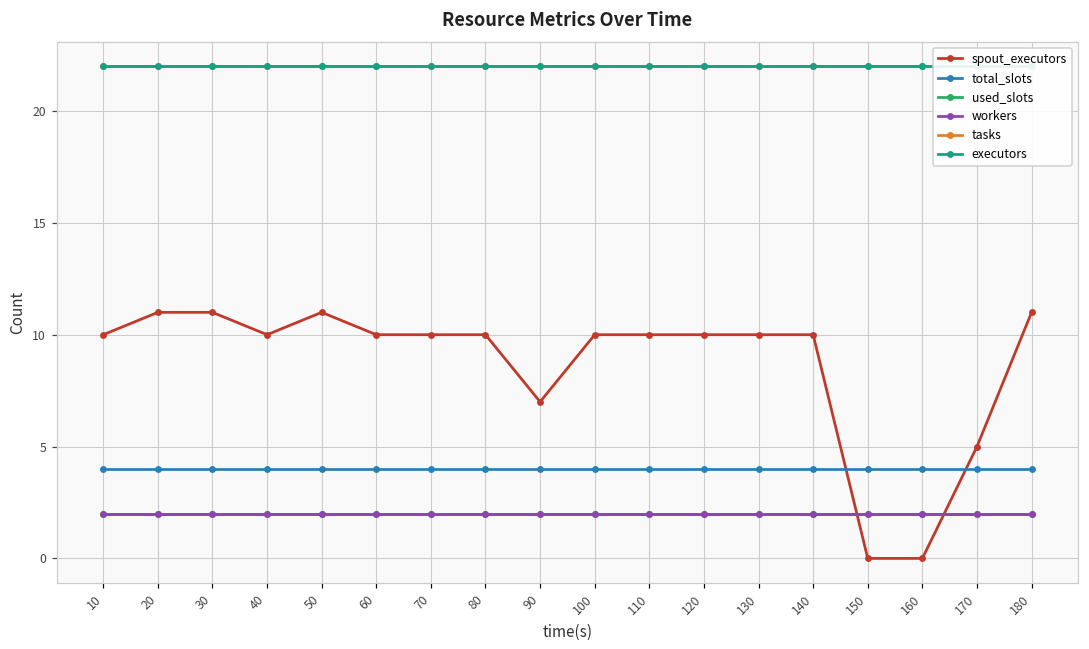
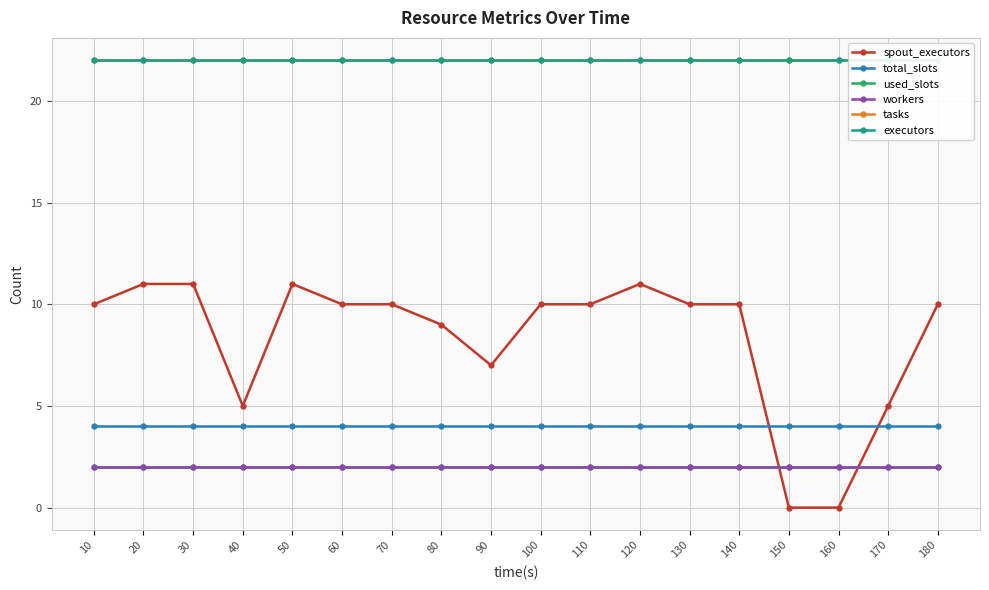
  {
    "spout_executors": {
      "10": 10,
      "20": 11,
      "30": 11,
-     "40": 10,
+     "40": 5,
      "50": 11,
      "60": 10,
      "70": 10,
-     "80": 10,
+     "80": 9,
      "90": 7,
      "100": 10,
      "110": 10,
-     "120": 10,
+     "120": 11,
      "130": 10,
      "140": 10,
      "150": 0,
      "160": 0,
      "170": 5,
-     "180": 11
+     "180": 10
    },
    "total_slots": {
      "10": 4,
      "20": 4,
      "30": 4,
      "40": 4,
      "50": 4,
      "60": 4,
      "70": 4,
      "80": 4,
      "90": 4,
      "100": 4,
      "110": 4,
      "120": 4,
      "130": 4,
      "140": 4,
      "150": 4,
      "160": 4,
      "170": 4,
      "180": 4
    },
    "workers": {
      "10": 2,
      "20": 2,
      "30": 2,
      "40": 2,
      "50": 2,
      "60": 2,
      "70": 2,
      "80": 2,
      "90": 2,
      "100": 2,
      "110": 2,
      "120": 2,
      "130": 2,
      "140": 2,
      "150": 2,
      "160": 2,
      "170": 2,
      "180": 2
    },
    "executors": {
      "10": 22,
      "20": 22,
      "30": 22,
      "40": 22,
      "50": 22,
      "60": 22,
      "70": 22,
      "80": 22,
      "90": 22,
      "100": 22,
      "110": 22,
      "120": 22,
      "130": 22,
      "140": 22,
      "150": 22,
      "160": 22
    }
  }
